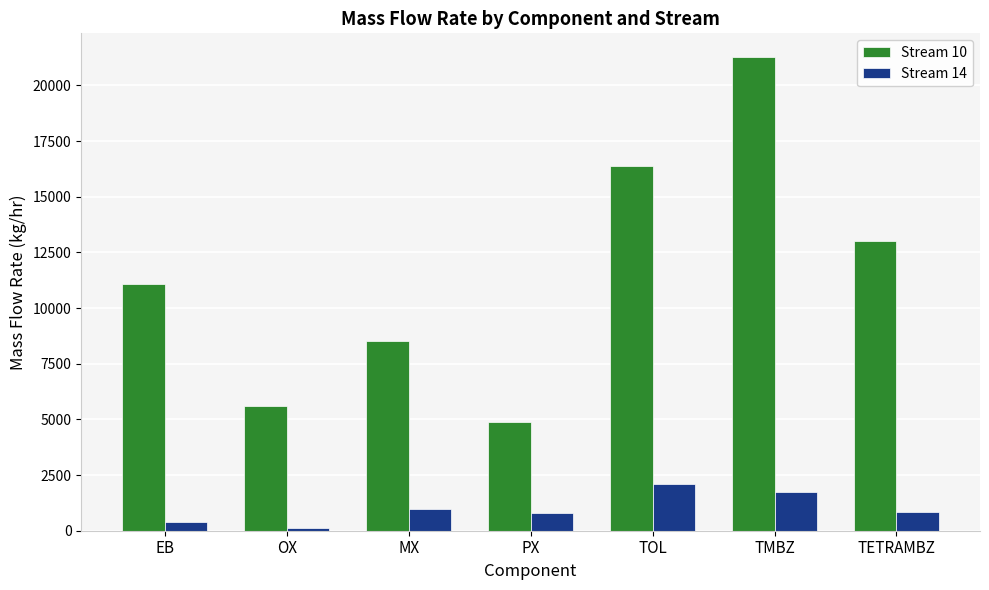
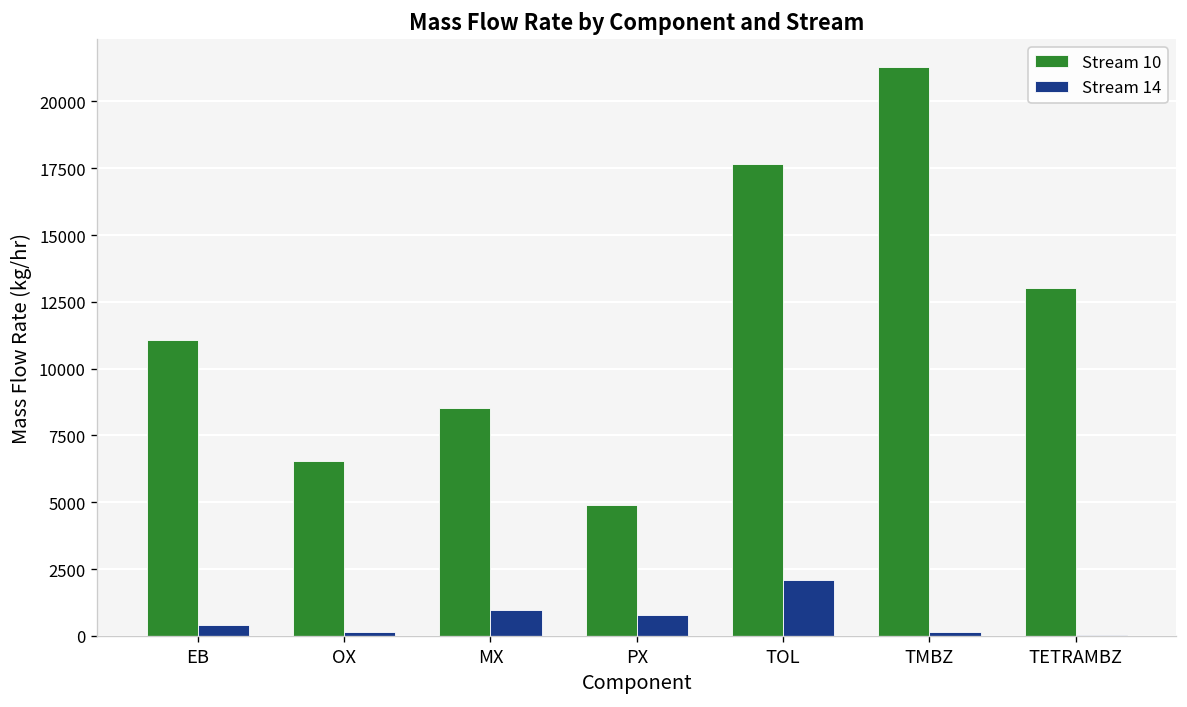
  {
    "Stream 10": {
      "EB": 11100,
-     "OX": 5600,
+     "OX": 6500,
      "MX": 8500,
      "PX": 4900,
-     "TOL": 16400,
+     "TOL": 17700,
      "TMBZ": 21300,
      "TETRAMBZ": 13000
    },
    "Stream 14": {
      "EB": 400,
      "OX": 100,
      "MX": 1000,
      "PX": 800,
      "TOL": 2100,
-     "TMBZ": 1700,
-     "TETRAMBZ": 800
+     "TMBZ": 100,
+     "TETRAMBZ": 0
    }
  }
